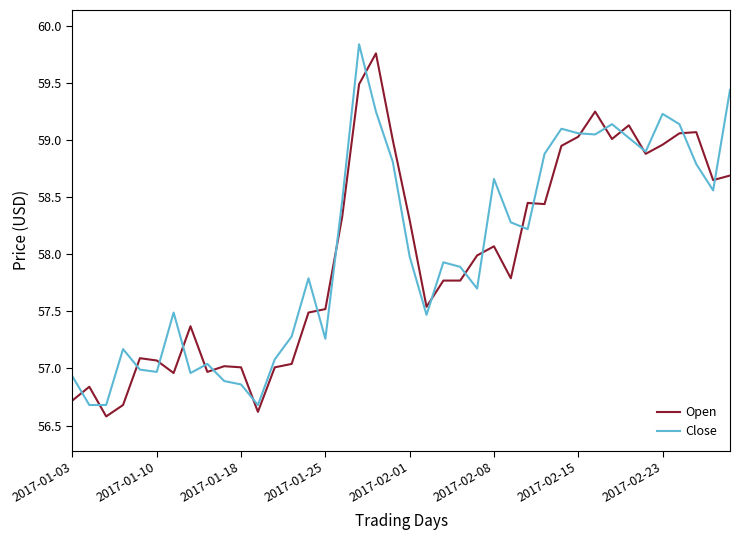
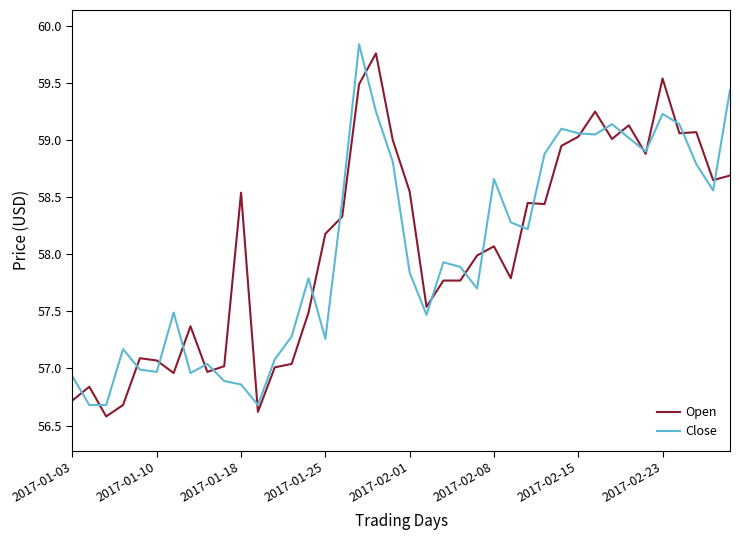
  {
    "Open": {
      "2017-01-03": 56.72,
      "2017-01-10": 57.07,
-     "2017-01-18": 57.01,
-     "2017-01-25": 57.52,
-     "2017-02-01": 58.30,
+     "2017-01-18": 58.54,
+     "2017-01-25": 58.18,
+     "2017-02-01": 58.55,
      "2017-02-08": 58.07,
      "2017-02-15": 59.03,
-     "2017-02-23": 58.96
+     "2017-02-23": 59.54
    },
    "Close": {
      "2017-01-03": 56.93,
      "2017-01-10": 56.97,
      "2017-01-18": 56.86,
      "2017-01-25": 57.26,
-     "2017-02-01": 57.98,
+     "2017-02-01": 57.84,
      "2017-02-08": 58.66,
      "2017-02-15": 59.06,
      "2017-02-23": 59.23
    }
  }
